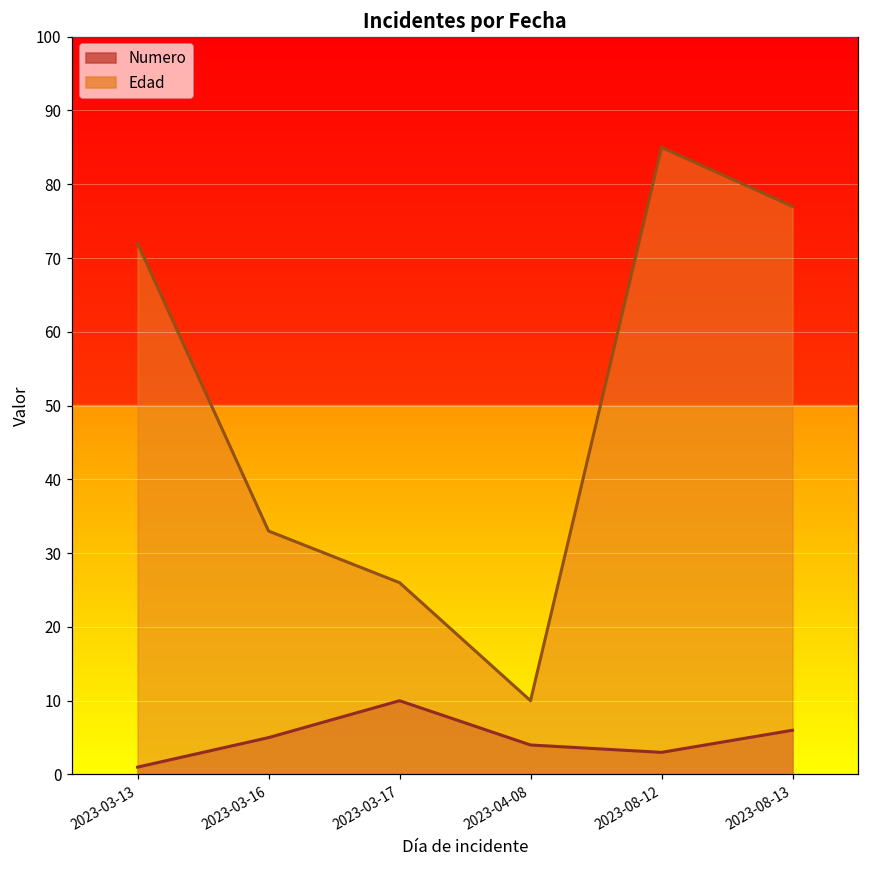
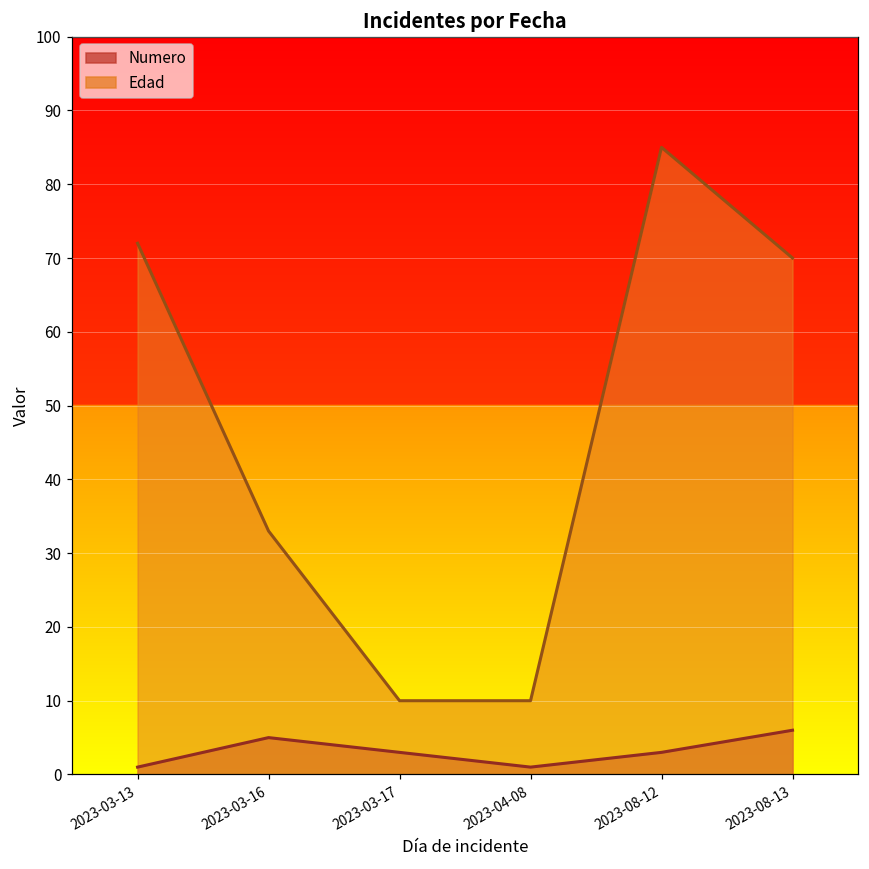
  {
    "Numero": {
      "2023-03-13": 1,
      "2023-03-16": 5,
-     "2023-03-17": 10,
-     "2023-04-08": 4,
+     "2023-03-17": 3,
+     "2023-04-08": 1,
      "2023-08-12": 3,
      "2023-08-13": 6
    },
    "Edad": {
      "2023-03-13": 72,
      "2023-03-16": 33,
-     "2023-03-17": 26,
+     "2023-03-17": 10,
      "2023-04-08": 10,
      "2023-08-12": 85,
-     "2023-08-13": 77
+     "2023-08-13": 70
    }
  }
